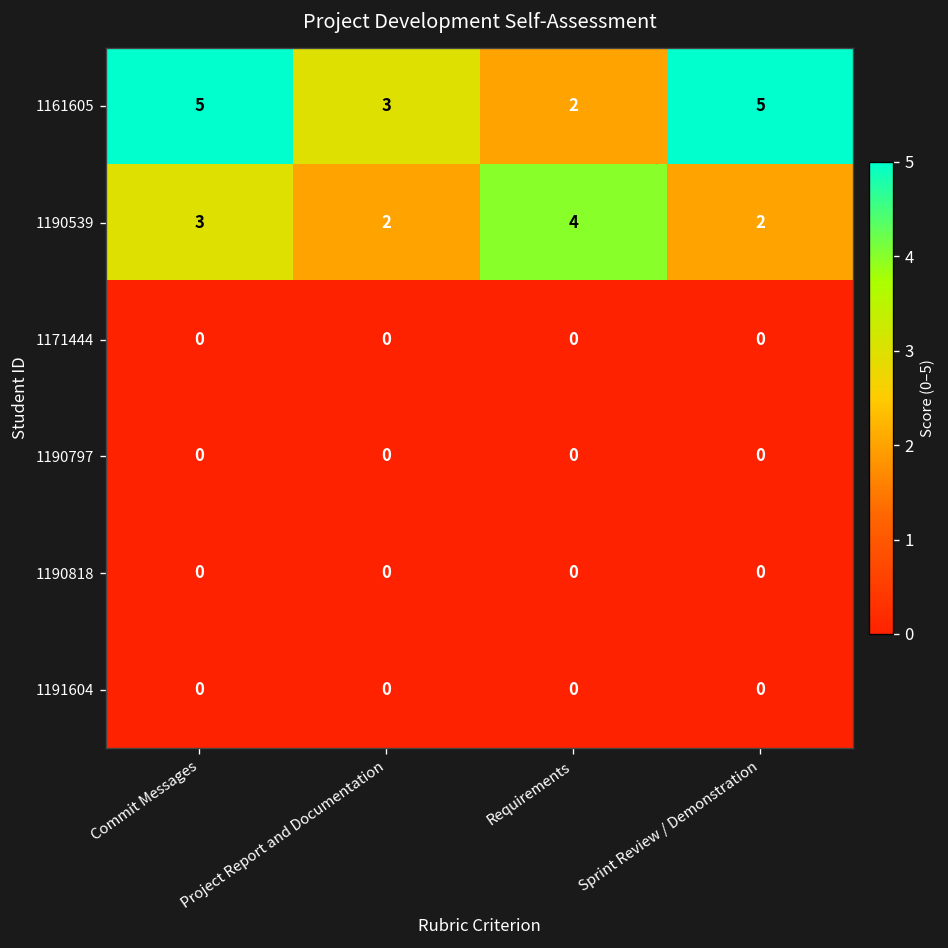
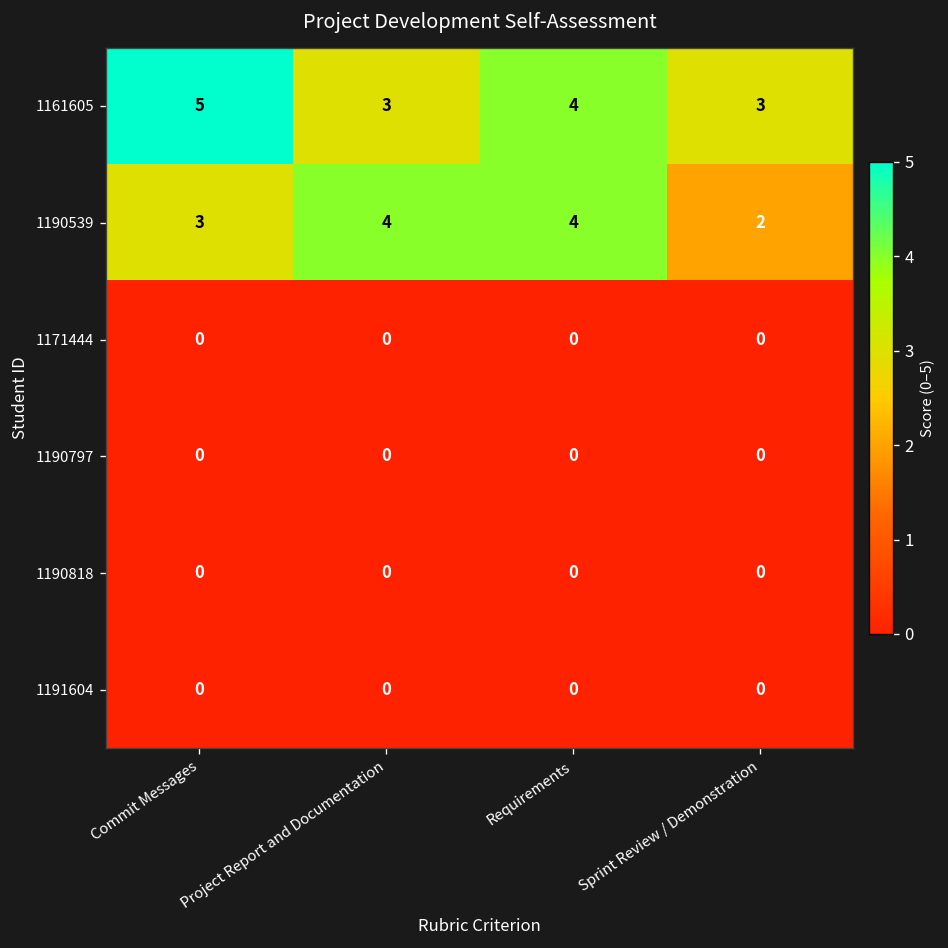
  {
    "1161605": {
      "Commit Messages": 5,
      "Project Report and Documentation": 3,
-     "Requirements": 2,
-     "Sprint Review / Demonstration": 5
+     "Requirements": 4,
+     "Sprint Review / Demonstration": 3
    },
    "1190539": {
      "Commit Messages": 3,
-     "Project Report and Documentation": 2,
+     "Project Report and Documentation": 4,
      "Requirements": 4,
      "Sprint Review / Demonstration": 2
    },
    "1171444": {
      "Commit Messages": 0,
      "Project Report and Documentation": 0,
      "Requirements": 0,
      "Sprint Review / Demonstration": 0
    },
    "1190797": {
      "Commit Messages": 0,
      "Project Report and Documentation": 0,
      "Requirements": 0,
      "Sprint Review / Demonstration": 0
    },
    "1190818": {
      "Commit Messages": 0,
      "Project Report and Documentation": 0,
      "Requirements": 0,
      "Sprint Review / Demonstration": 0
    },
    "1191604": {
      "Commit Messages": 0,
      "Project Report and Documentation": 0,
      "Requirements": 0,
      "Sprint Review / Demonstration": 0
    }
  }
